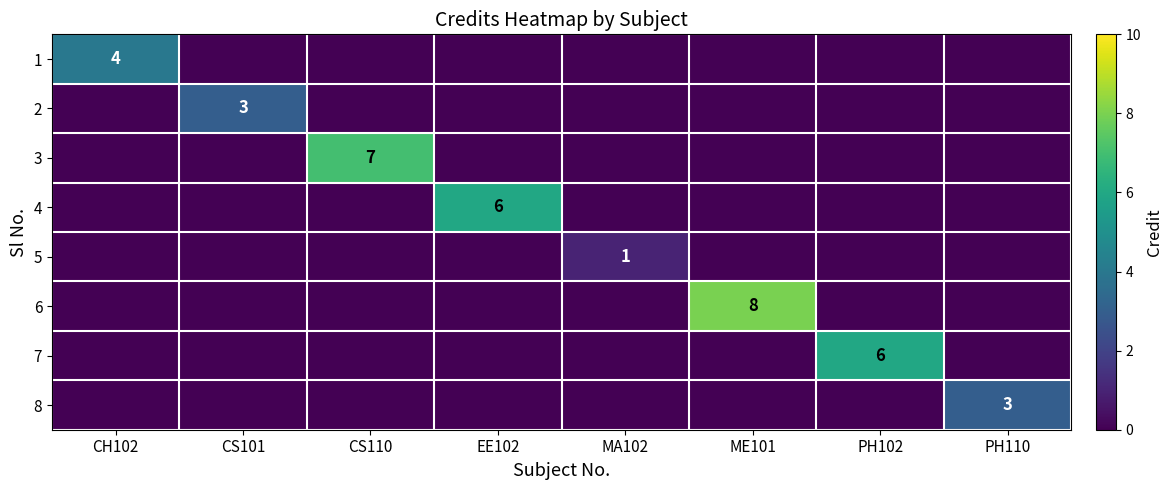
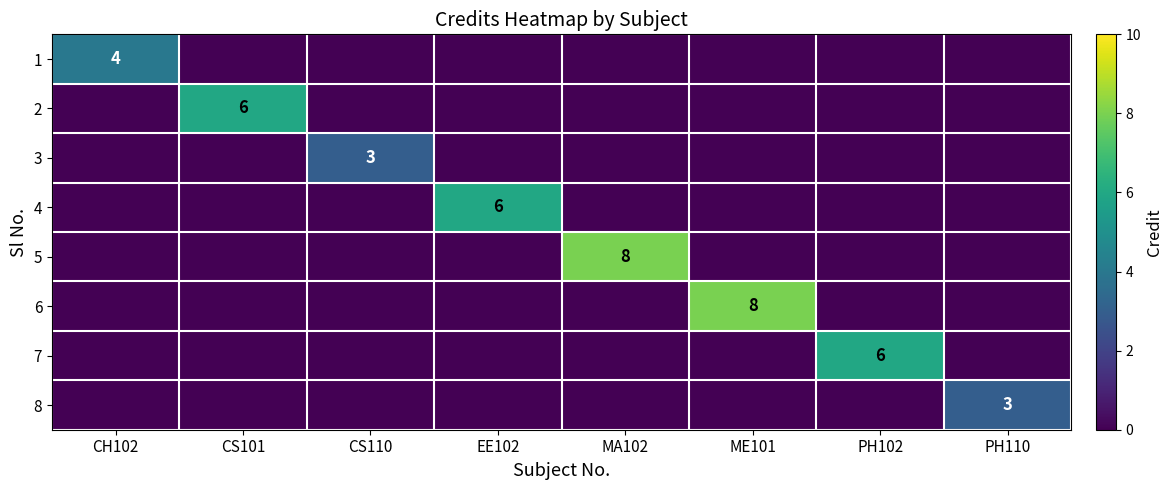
  {
    "1": {
      "CH102": 4
    },
    "2": {
-     "CS101": 3
+     "CS101": 6
    },
    "3": {
-     "CS110": 7
+     "CS110": 3
    },
    "4": {
      "EE102": 6
    },
    "5": {
-     "MA102": 1
+     "MA102": 8
    },
    "6": {
      "ME101": 8
    },
    "7": {
      "PH102": 6
    },
    "8": {
      "PH110": 3
    }
  }
